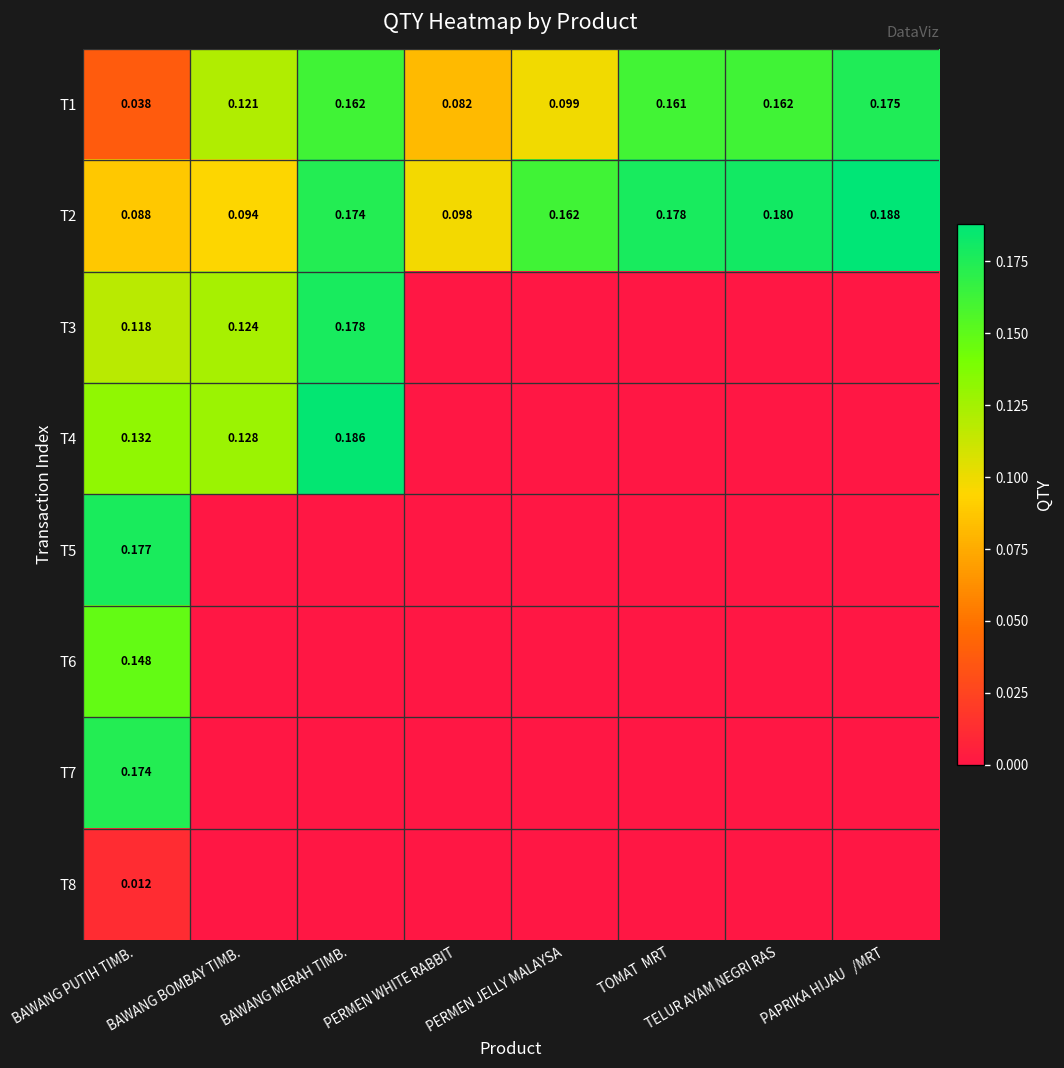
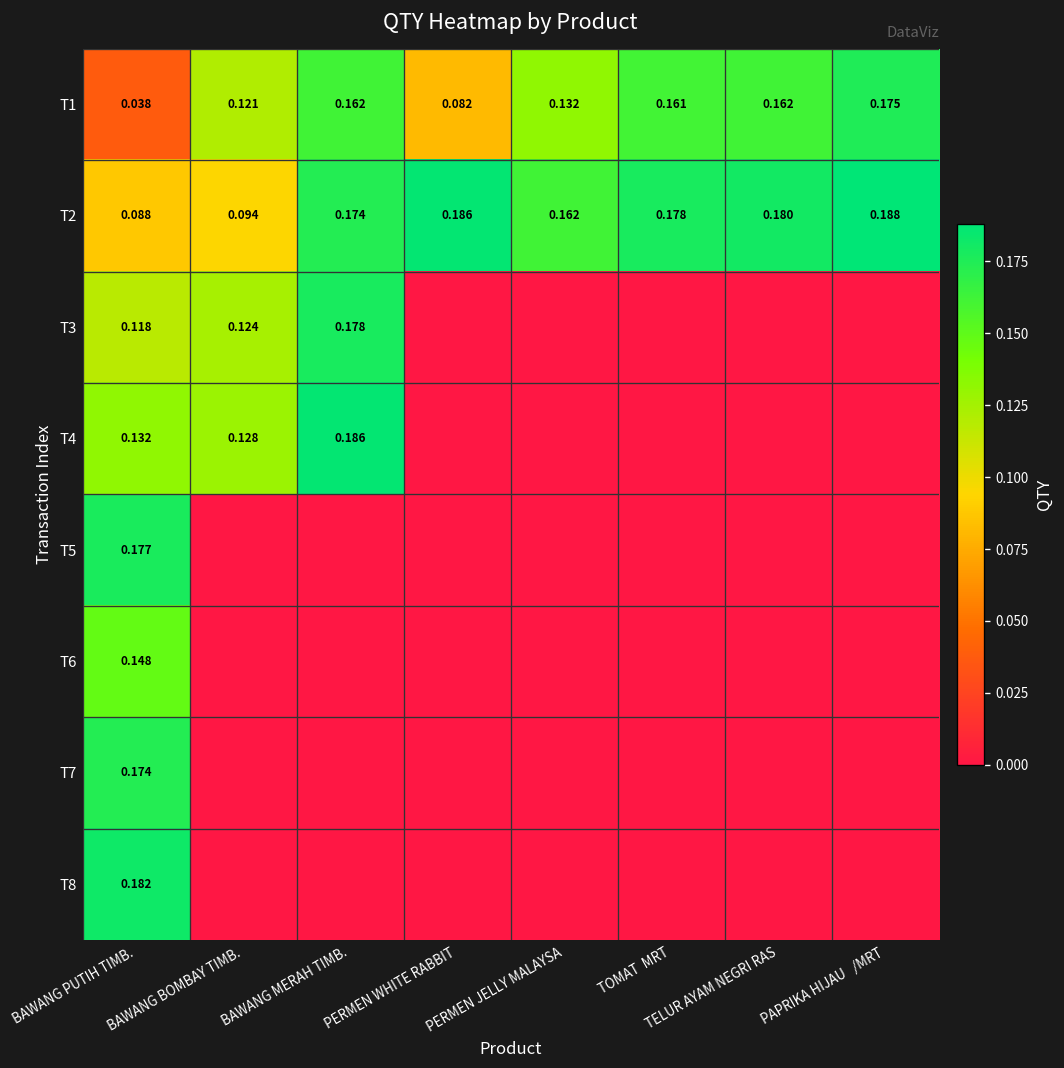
  {
    "T1": {
      "BAWANG PUTIH TIMB.": 0.038,
      "BAWANG BOMBAY TIMB.": 0.121,
      "BAWANG MERAH TIMB.": 0.162,
      "PERMEN WHITE RABBIT": 0.082,
-     "PERMEN JELLY MALAYSA": 0.099,
+     "PERMEN JELLY MALAYSA": 0.132,
      "TOMAT MRT": 0.161,
      "TELUR AYAM NEGRI RAS": 0.162,
      "PAPRIKA HIJAU /MRT": 0.175
    },
    "T2": {
      "BAWANG PUTIH TIMB.": 0.088,
      "BAWANG BOMBAY TIMB.": 0.094,
      "BAWANG MERAH TIMB.": 0.174,
-     "PERMEN WHITE RABBIT": 0.098,
+     "PERMEN WHITE RABBIT": 0.186,
      "PERMEN JELLY MALAYSA": 0.162,
      "TOMAT MRT": 0.178,
      "TELUR AYAM NEGRI RAS": 0.180,
      "PAPRIKA HIJAU /MRT": 0.188
    },
    "T3": {
      "BAWANG PUTIH TIMB.": 0.118,
      "BAWANG BOMBAY TIMB.": 0.124,
      "BAWANG MERAH TIMB.": 0.178
    },
    "T4": {
      "BAWANG PUTIH TIMB.": 0.132,
      "BAWANG BOMBAY TIMB.": 0.128,
      "BAWANG MERAH TIMB.": 0.186
    },
    "T5": {
      "BAWANG PUTIH TIMB.": 0.177
    },
    "T6": {
      "BAWANG PUTIH TIMB.": 0.148
    },
    "T7": {
      "BAWANG PUTIH TIMB.": 0.174
    },
    "T8": {
-     "BAWANG PUTIH TIMB.": 0.012
+     "BAWANG PUTIH TIMB.": 0.182
    }
  }
